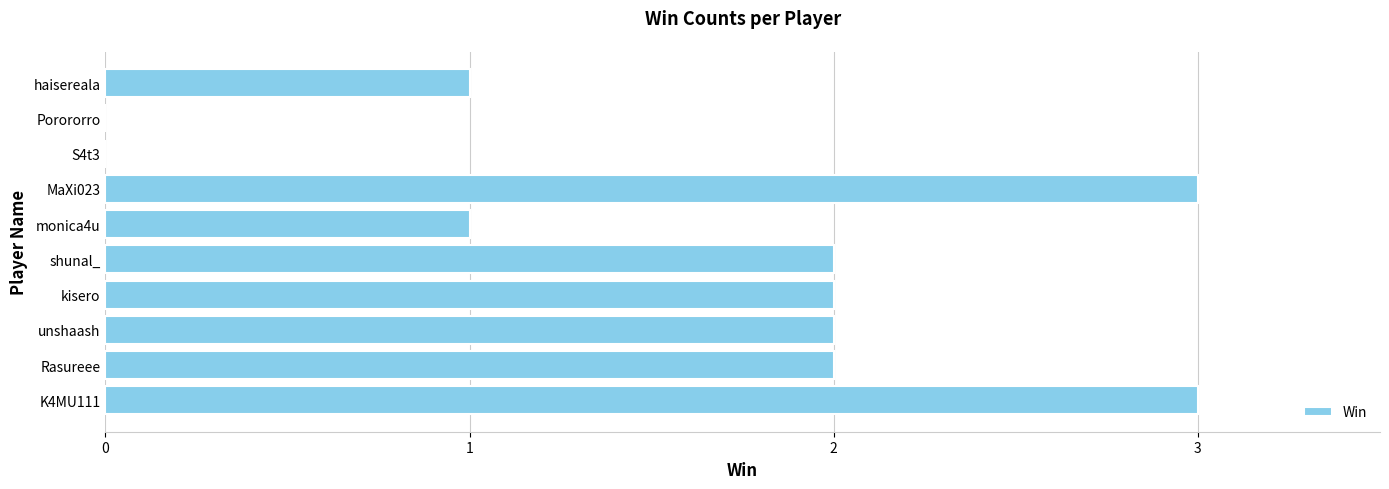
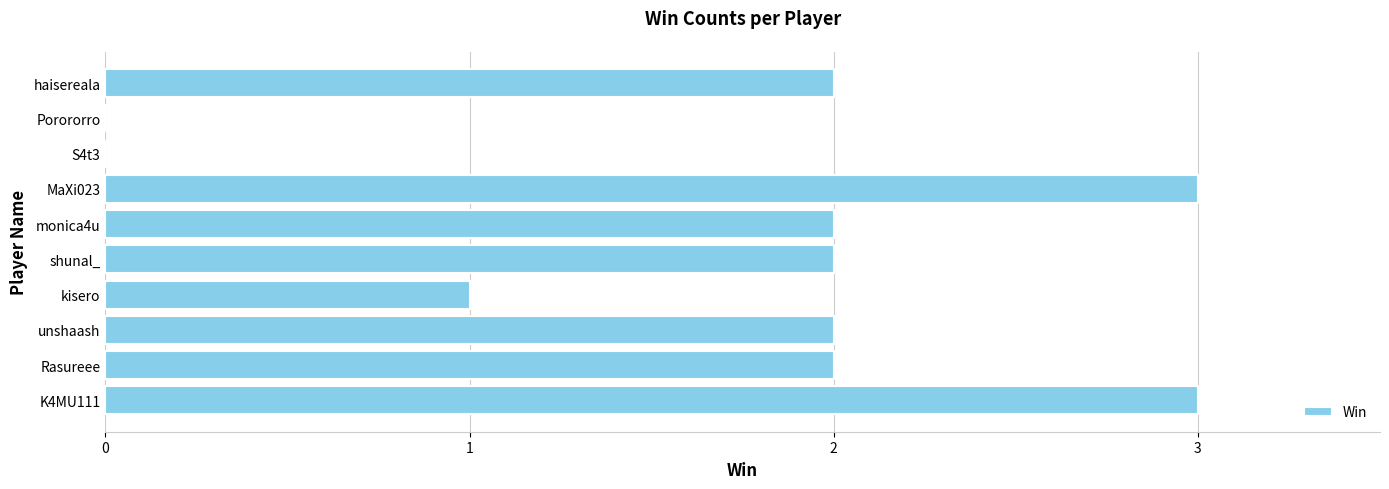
  {
-   "haisereala": 1,
+   "haisereala": 2,
    "Porororro": 0,
    "S4t3": 0,
    "MaXi023": 3,
-   "monica4u": 1,
+   "monica4u": 2,
    "shunal_": 2,
-   "kisero": 2,
+   "kisero": 1,
    "unshaash": 2,
    "Rasureee": 2,
    "K4MU111": 3
  }
